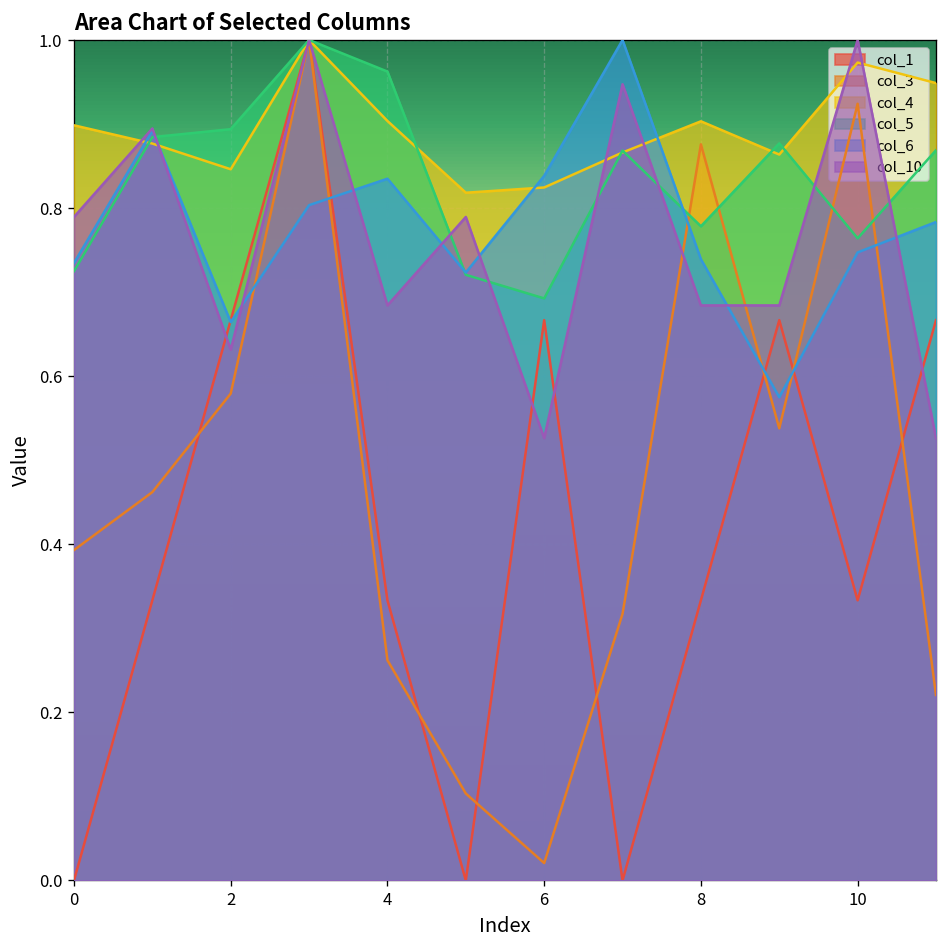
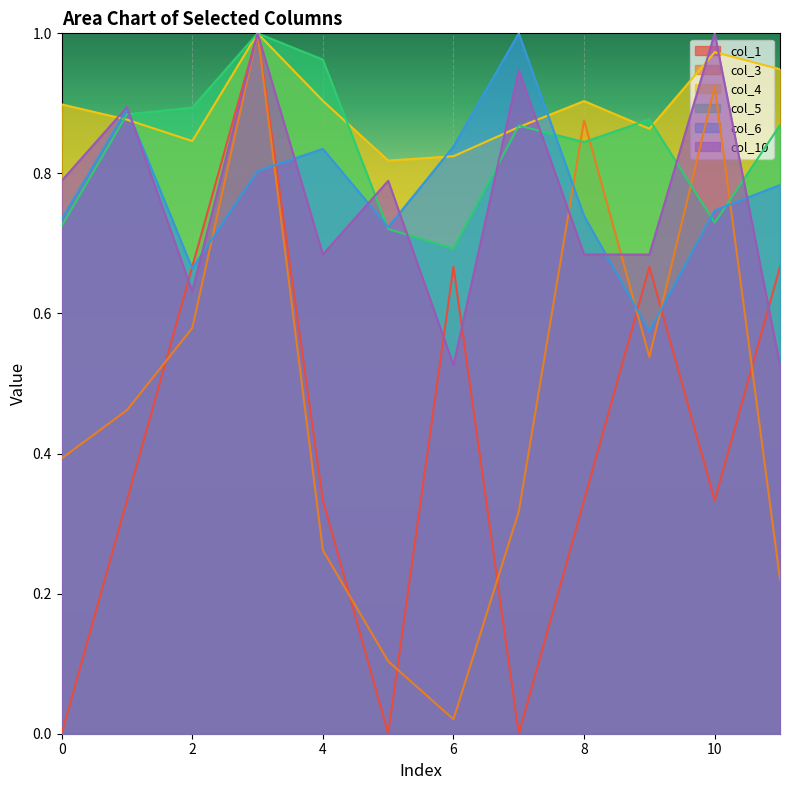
  {
    "col_4": {
      "0": 0.90,
      "2": 0.85,
      "4": 0.90,
      "6": 0.82,
      "8": 0.90
    },
    "col_5": {
      "0": 0.72,
      "2": 0.89,
      "4": 0.96,
      "6": 0.69,
-     "8": 0.78,
-     "10": 0.76
+     "8": 0.84,
+     "10": 0.73
    },
    "col_6": {
      "0": 0.73,
      "4": 0.83,
      "6": 0.84,
      "8": 0.74,
      "10": 0.75
    },
    "col_10": {
      "0": 0.79,
      "2": 0.63,
      "4": 0.68,
      "6": 0.53,
      "8": 0.68,
      "10": 1.00
    }
  }
